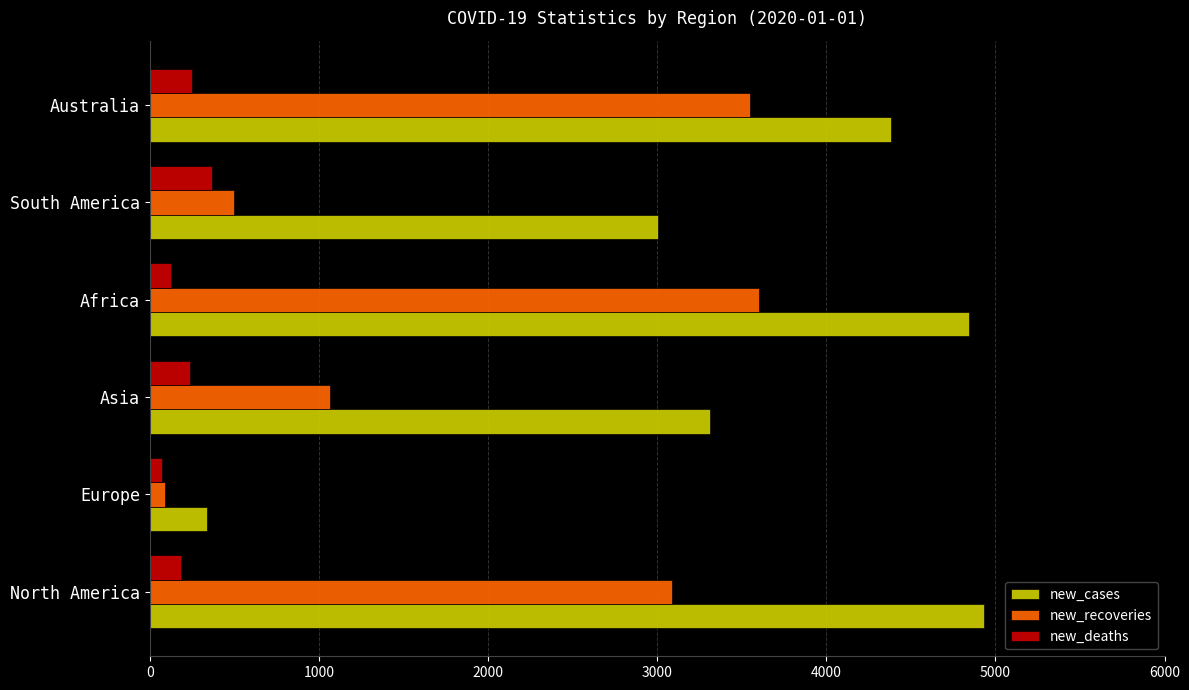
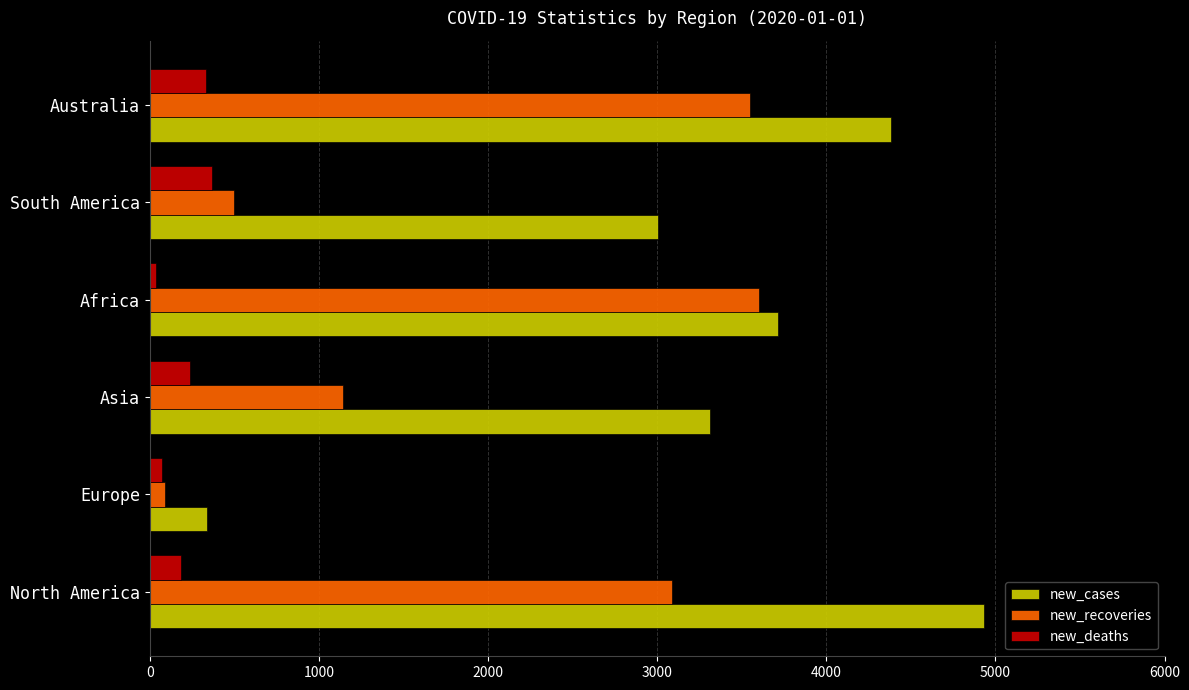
  {
    "new_cases": {
      "Australia": 4390,
      "South America": 3010,
-     "Africa": 4840,
+     "Africa": 3710,
      "Asia": 3310,
      "Europe": 340,
      "North America": 4930
    },
    "new_recoveries": {
      "Australia": 3550,
      "South America": 500,
      "Africa": 3600,
-     "Asia": 1070,
+     "Asia": 1140,
      "Europe": 90,
      "North America": 3090
    },
    "new_deaths": {
-     "Australia": 250,
+     "Australia": 330,
      "South America": 370,
-     "Africa": 120,
+     "Africa": 40,
      "Asia": 240,
      "Europe": 70,
      "North America": 190
    }
  }
